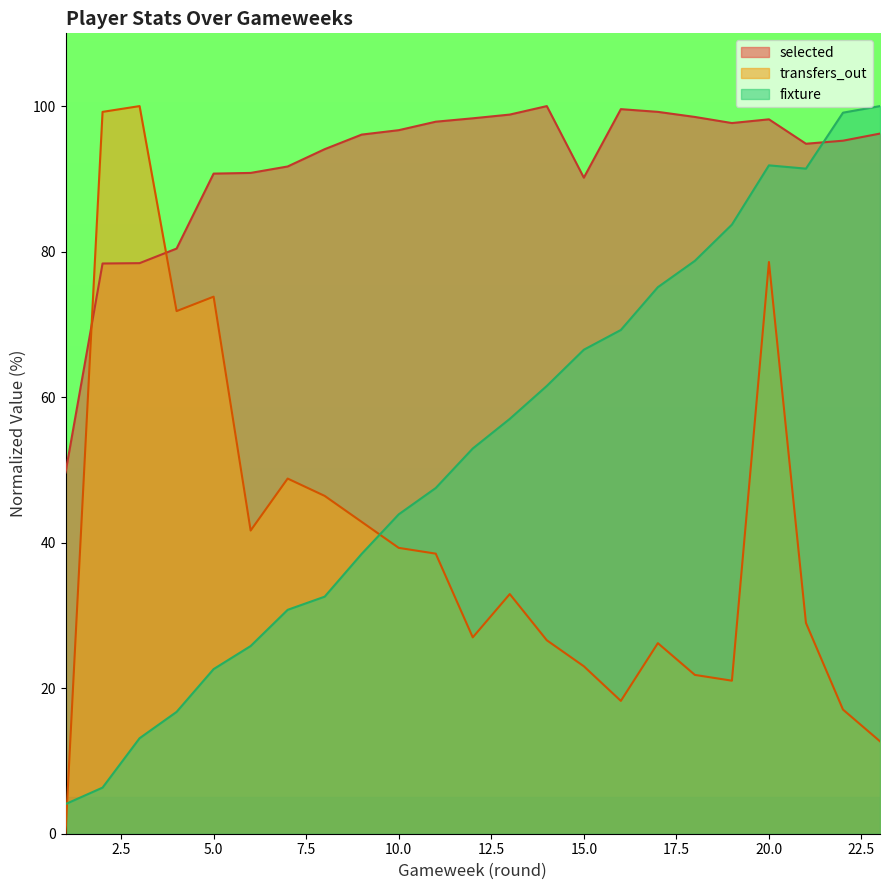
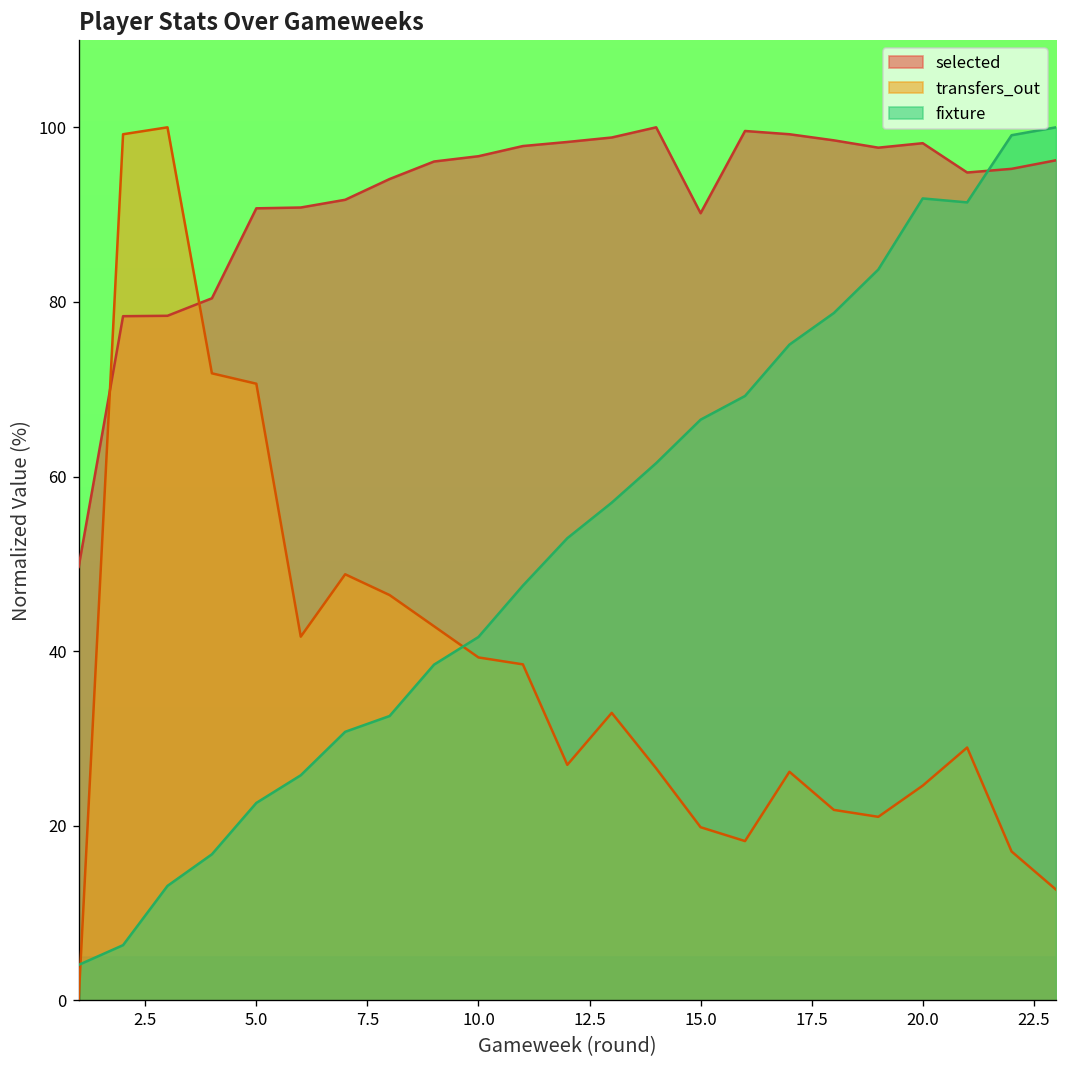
  {
    "selected": {
      "5.0": 91,
      "10.0": 97,
      "15.0": 90,
      "20.0": 98
    },
    "transfers_out": {
-     "5.0": 74,
+     "5.0": 71,
      "10.0": 39,
-     "15.0": 23,
-     "20.0": 79
+     "15.0": 20,
+     "20.0": 25
    },
    "fixture": {
      "5.0": 23,
-     "10.0": 44,
+     "10.0": 42,
      "15.0": 67,
      "20.0": 92
    }
  }
